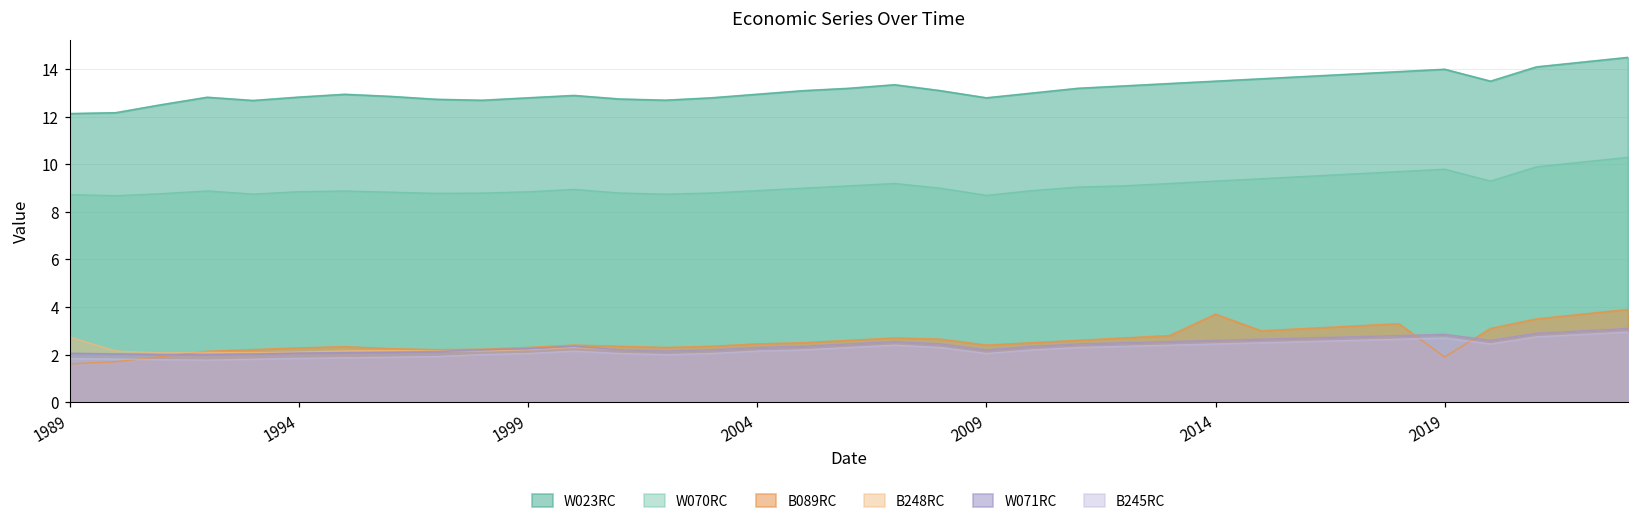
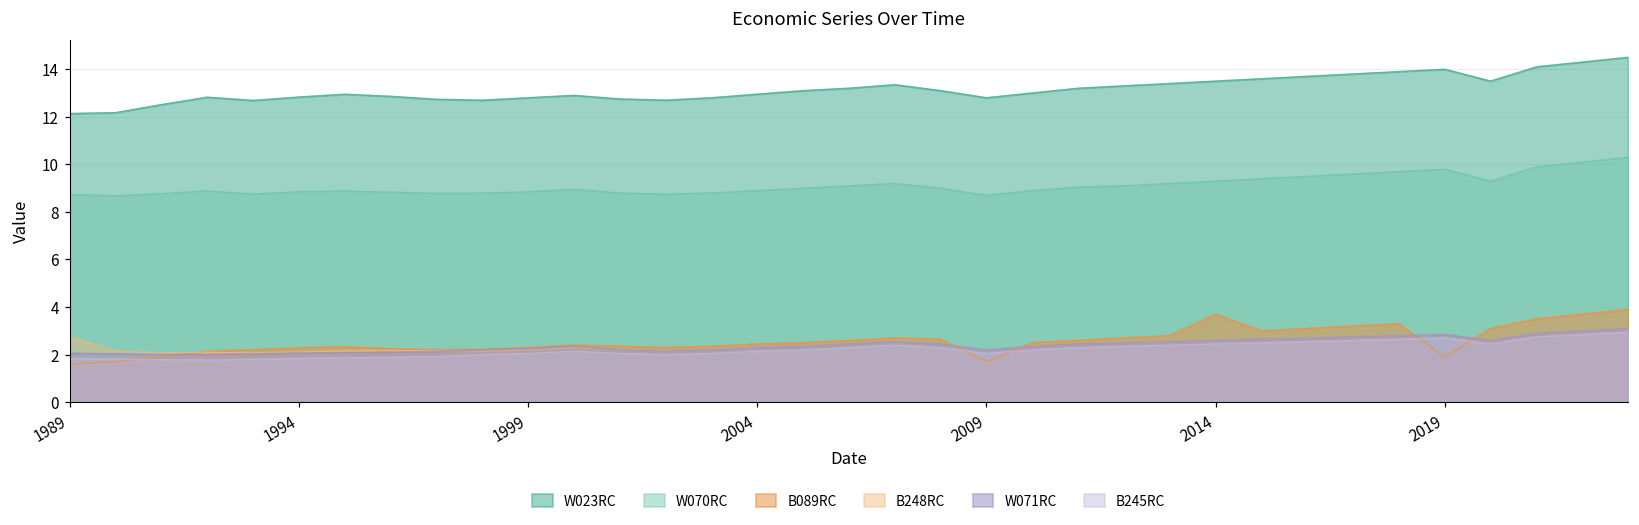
  {
    "B089RC": {
      "1989": 1.6,
      "1994": 2.3,
      "2004": 2.5,
-     "2009": 2.4,
+     "2009": 1.7,
      "2014": 3.7,
      "2019": 1.9
    },
    "B248RC": {
      "1989": 2.7
    }
  }
